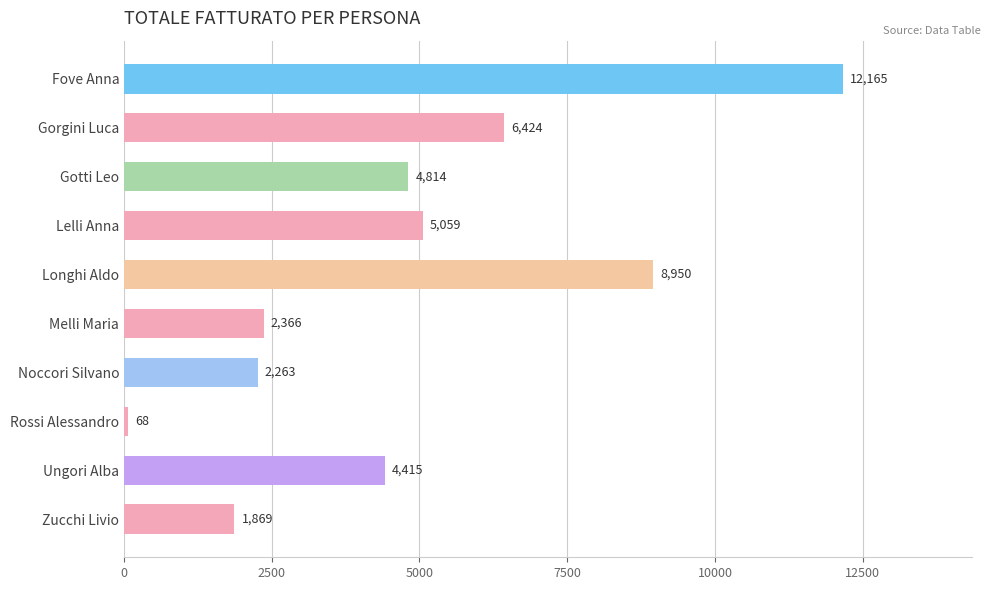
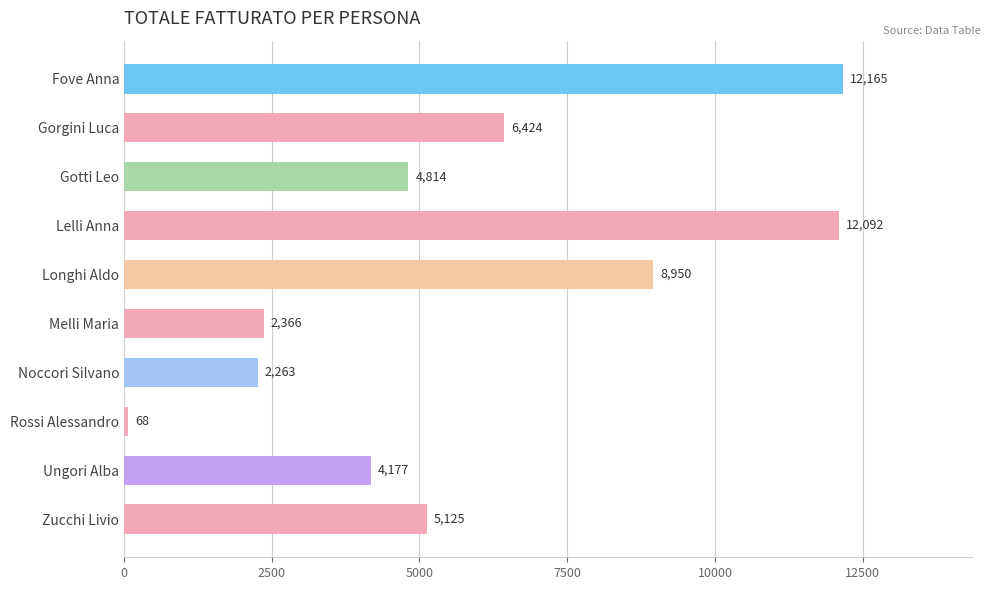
  {
    "Fove Anna": "12,165",
    "Gorgini Luca": "6,424",
    "Gotti Leo": "4,814",
-   "Lelli Anna": "5,059",
+   "Lelli Anna": "12,092",
    "Longhi Aldo": "8,950",
    "Melli Maria": "2,366",
    "Noccori Silvano": "2,263",
    "Rossi Alessandro": "68",
-   "Ungori Alba": "4,415",
-   "Zucchi Livio": "1,869"
+   "Ungori Alba": "4,177",
+   "Zucchi Livio": "5,125"
  }
